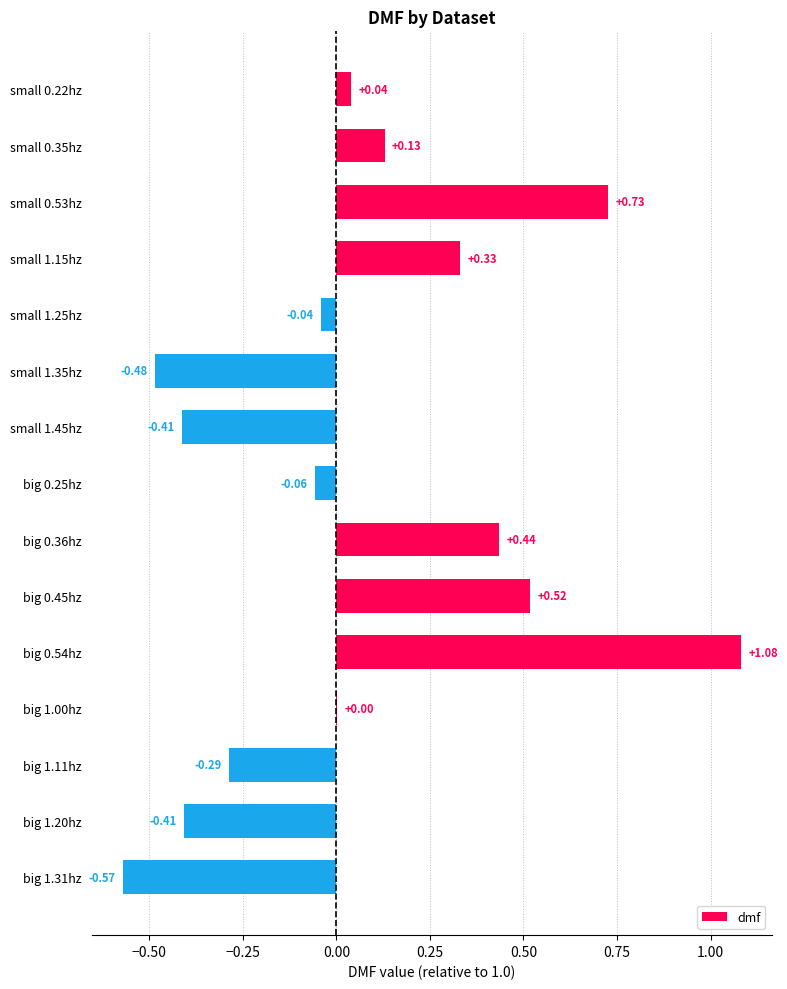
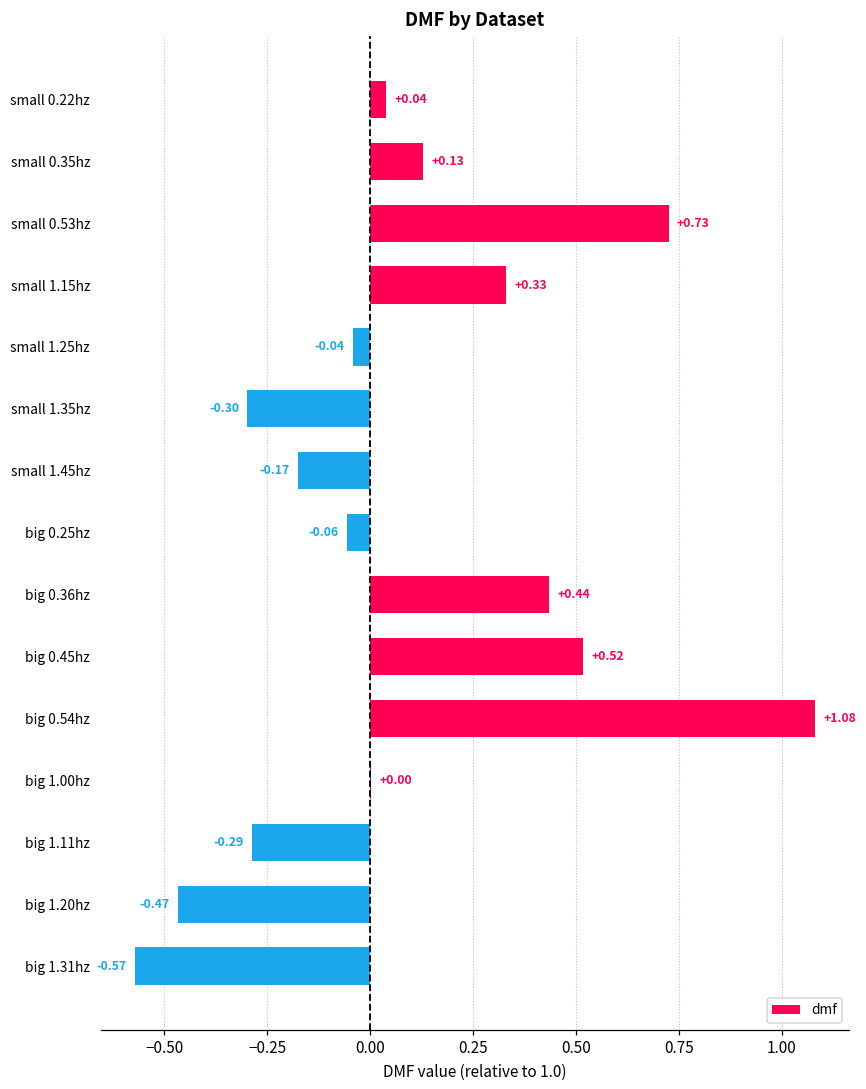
  {
    "small 0.22hz": "+0.04",
    "small 0.35hz": "+0.13",
    "small 0.53hz": "+0.73",
    "small 1.15hz": "+0.33",
    "small 1.25hz": "-0.04",
-   "small 1.35hz": "-0.48",
-   "small 1.45hz": "-0.41",
+   "small 1.35hz": "-0.30",
+   "small 1.45hz": "-0.17",
    "big 0.25hz": "-0.06",
    "big 0.36hz": "+0.44",
    "big 0.45hz": "+0.52",
    "big 0.54hz": "+1.08",
    "big 1.00hz": "+0.00",
    "big 1.11hz": "-0.29",
-   "big 1.20hz": "-0.41",
+   "big 1.20hz": "-0.47",
    "big 1.31hz": "-0.57"
  }
